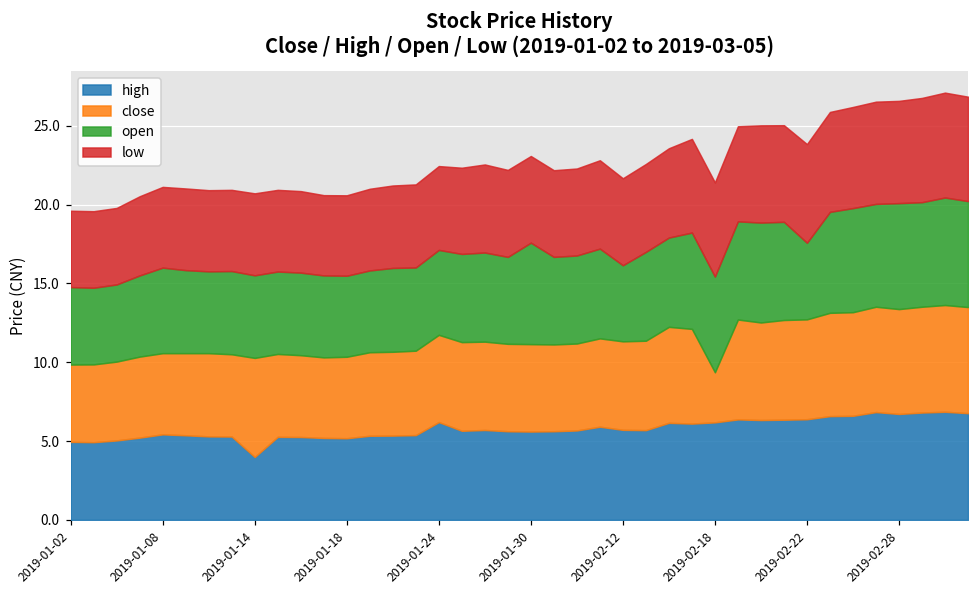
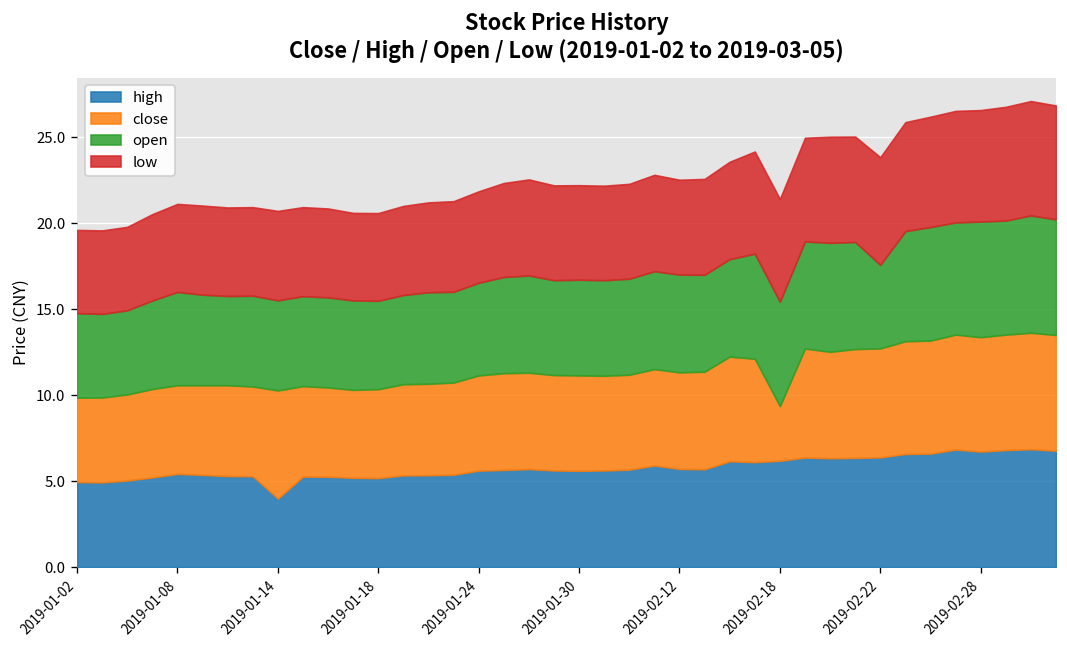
  {
    "high": {
      "2019-01-02": 5.0,
      "2019-01-08": 5.4,
      "2019-01-14": 4.0,
      "2019-01-18": 5.2,
-     "2019-01-24": 6.2,
+     "2019-01-24": 5.6,
      "2019-01-30": 5.6,
      "2019-02-12": 5.7,
      "2019-02-18": 6.2,
      "2019-02-22": 6.4,
      "2019-02-28": 6.7
    },
    "close": {
      "2019-01-02": 4.9,
      "2019-01-08": 5.2,
      "2019-01-14": 6.3,
      "2019-01-18": 5.2,
      "2019-01-24": 5.5,
      "2019-01-30": 5.5,
      "2019-02-12": 5.6,
      "2019-02-18": 3.2,
      "2019-02-22": 6.3,
      "2019-02-28": 6.7
    },
    "open": {
      "2019-01-02": 4.9,
      "2019-01-08": 5.4,
      "2019-01-14": 5.2,
      "2019-01-18": 5.1,
      "2019-01-24": 5.4,
-     "2019-01-30": 6.4,
-     "2019-02-12": 4.8,
+     "2019-01-30": 5.6,
+     "2019-02-12": 5.7,
      "2019-02-18": 6.1,
      "2019-02-22": 4.9,
      "2019-02-28": 6.7
    },
    "low": {
      "2019-01-02": 4.8,
      "2019-01-08": 5.1,
      "2019-01-14": 5.2,
      "2019-01-18": 5.1,
      "2019-01-24": 5.3,
      "2019-01-30": 5.5,
      "2019-02-12": 5.5,
      "2019-02-18": 6.0,
      "2019-02-22": 6.3,
      "2019-02-28": 6.5
    }
  }
